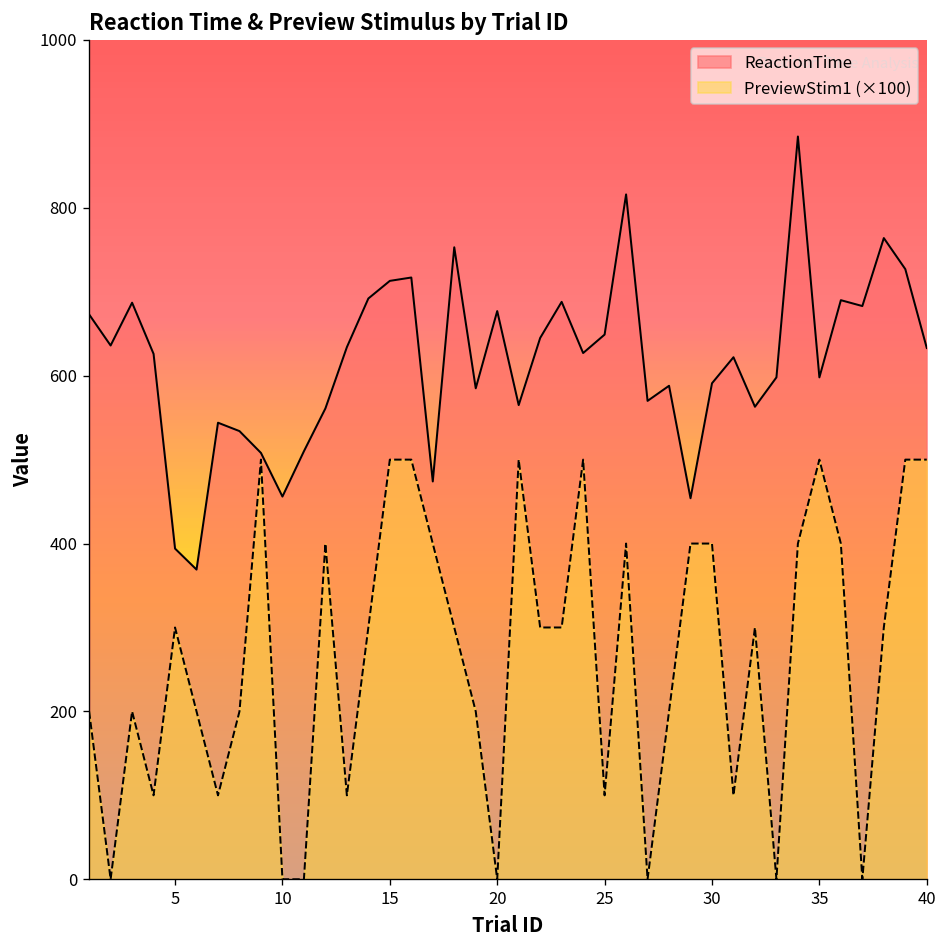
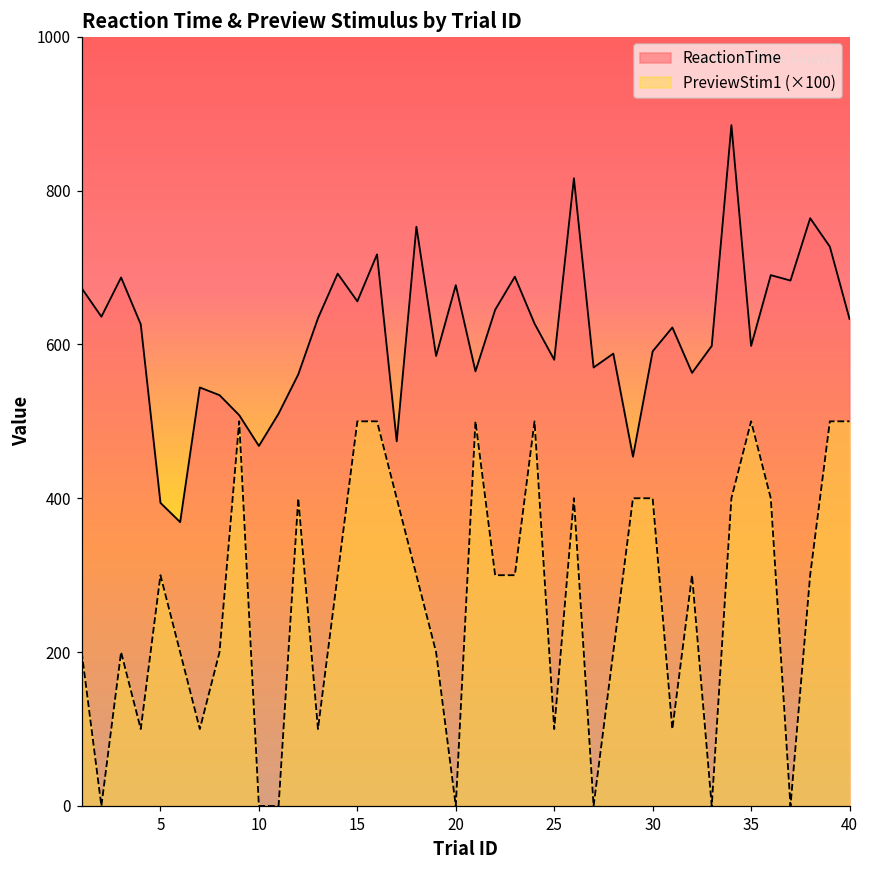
  {
    "ReactionTime": {
      "5": 390,
-     "10": 460,
-     "15": 710,
+     "10": 470,
+     "15": 660,
      "20": 680,
-     "25": 650,
+     "25": 580,
      "30": 590,
      "35": 600,
      "40": 630
    },
    "PreviewStim1 (×100)": {
      "5": 300,
      "10": 0,
      "15": 500,
      "20": 0,
      "25": 100,
      "30": 400,
      "35": 500,
      "40": 500
    }
  }
